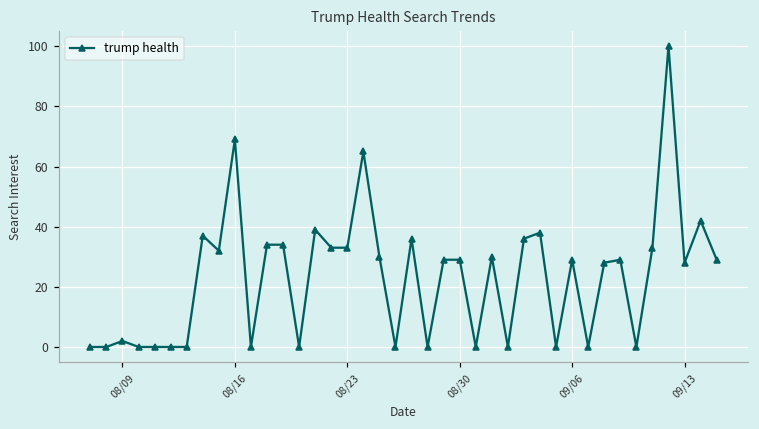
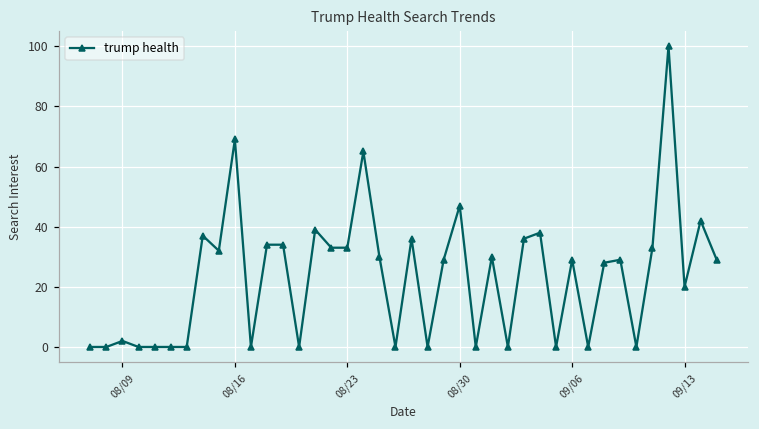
  {
    "08/09": 2,
    "08/16": 69,
    "08/23": 33,
-   "08/30": 29,
+   "08/30": 47,
    "09/06": 29,
-   "09/13": 28
+   "09/13": 20
  }
